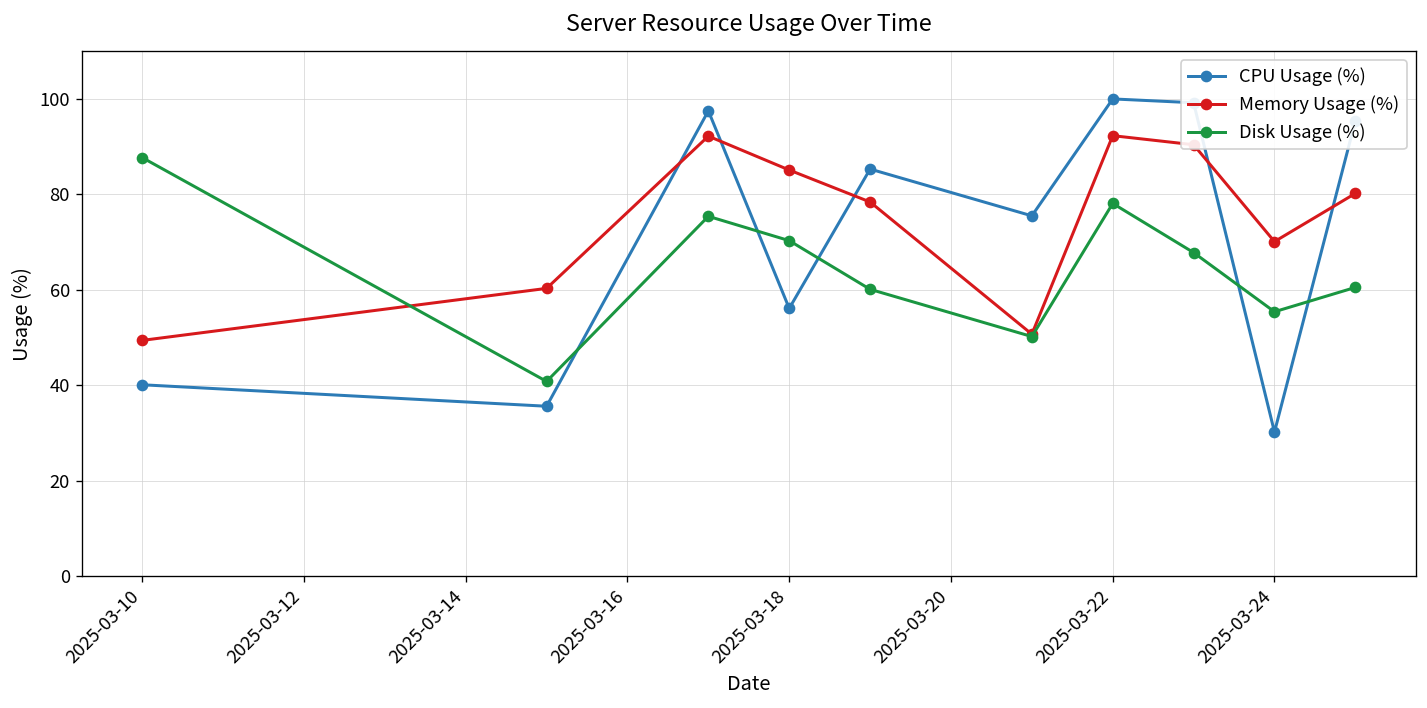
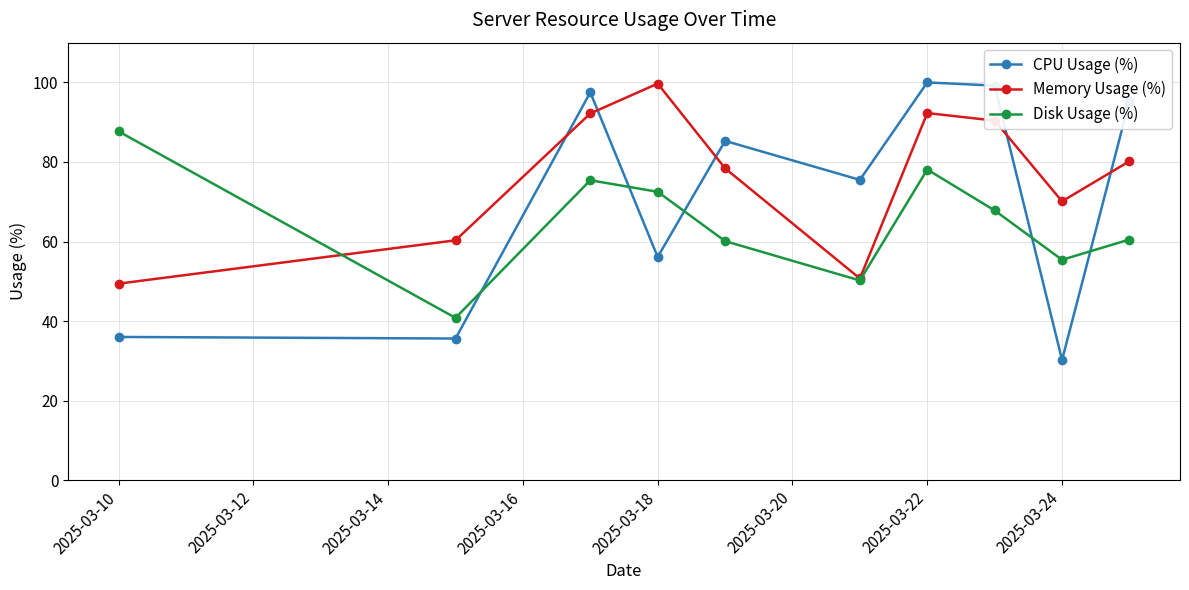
  {
    "CPU Usage (%)": {
-     "2025-03-10": 40,
+     "2025-03-10": 36,
      "2025-03-18": 56,
      "2025-03-22": 100,
      "2025-03-24": 30
    },
    "Memory Usage (%)": {
      "2025-03-10": 49,
-     "2025-03-18": 85,
+     "2025-03-18": 100,
      "2025-03-22": 92,
      "2025-03-24": 70
    },
    "Disk Usage (%)": {
      "2025-03-10": 88,
-     "2025-03-18": 70,
+     "2025-03-18": 73,
      "2025-03-22": 78,
      "2025-03-24": 55
    }
  }
